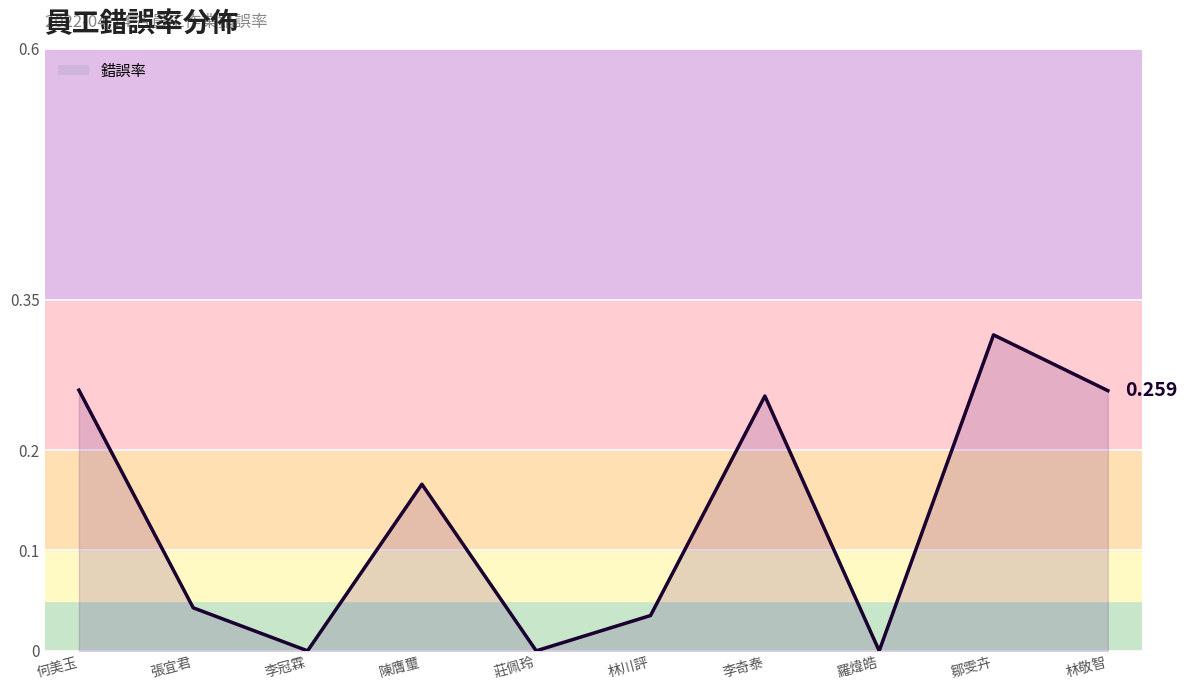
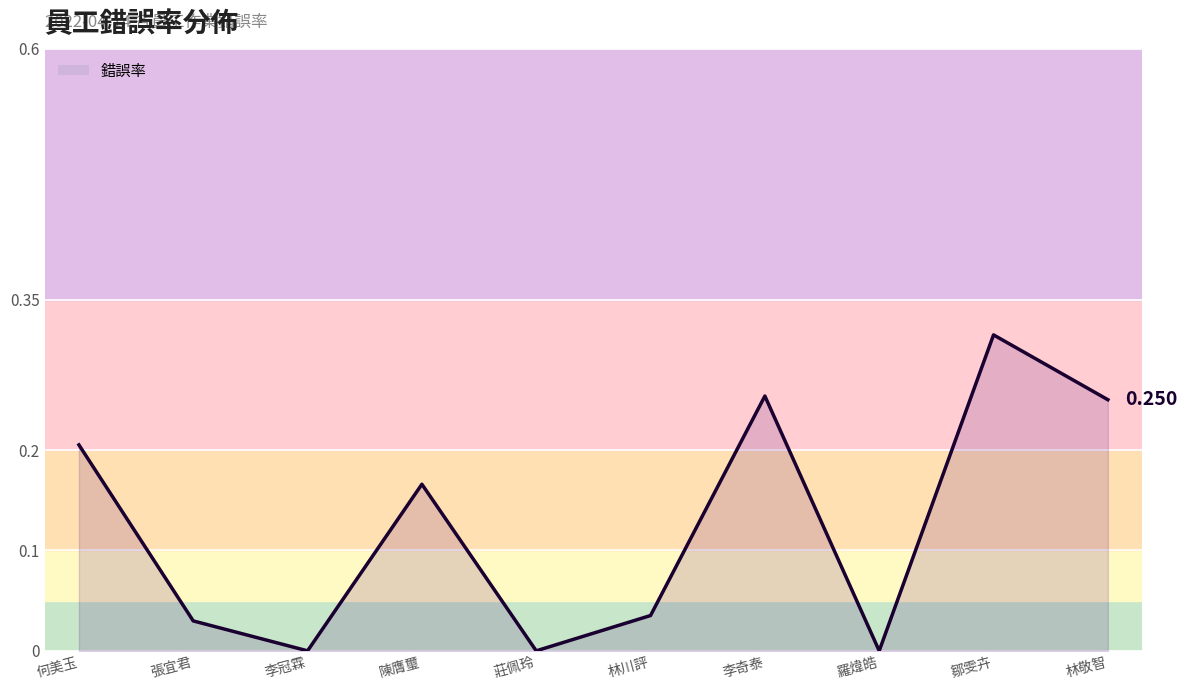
  {
-   "何美玉": 0.260,
-   "張宜君": 0.043,
-   "林敬智": 0.259
+   "何美玉": 0.205,
+   "張宜君": 0.030,
+   "林敬智": 0.250
  }
